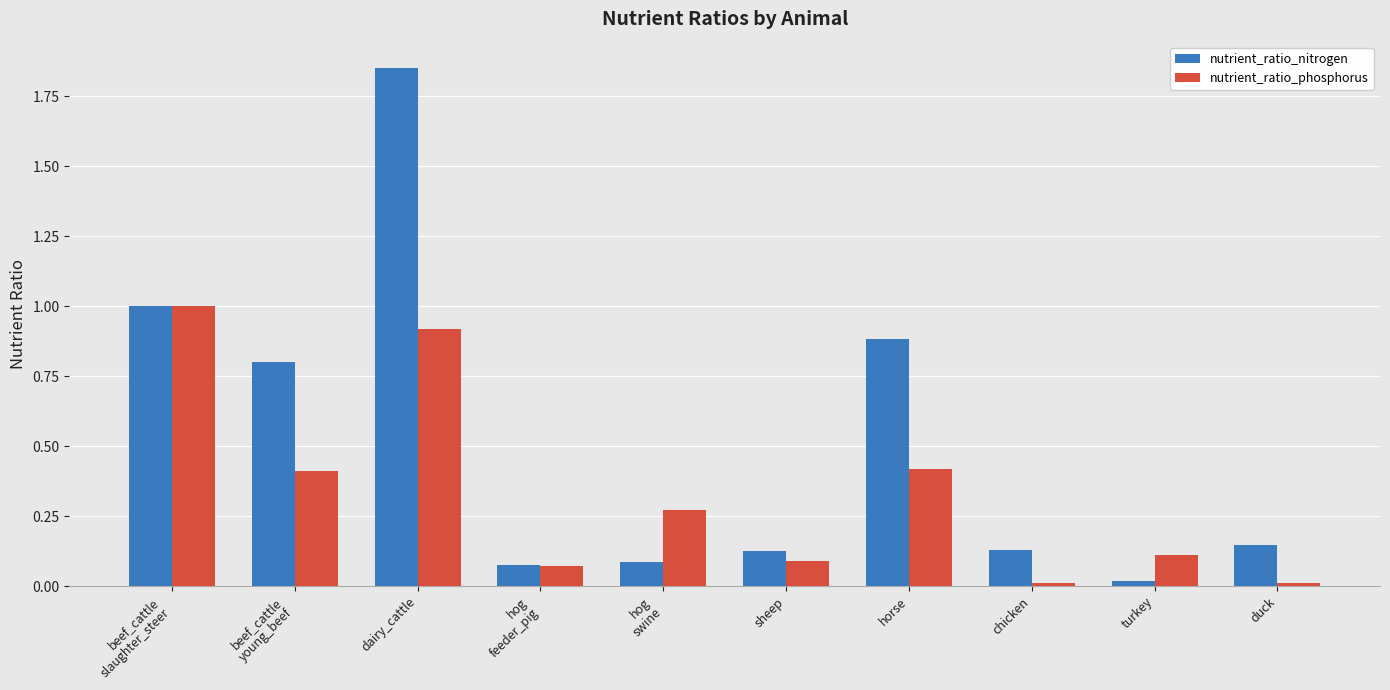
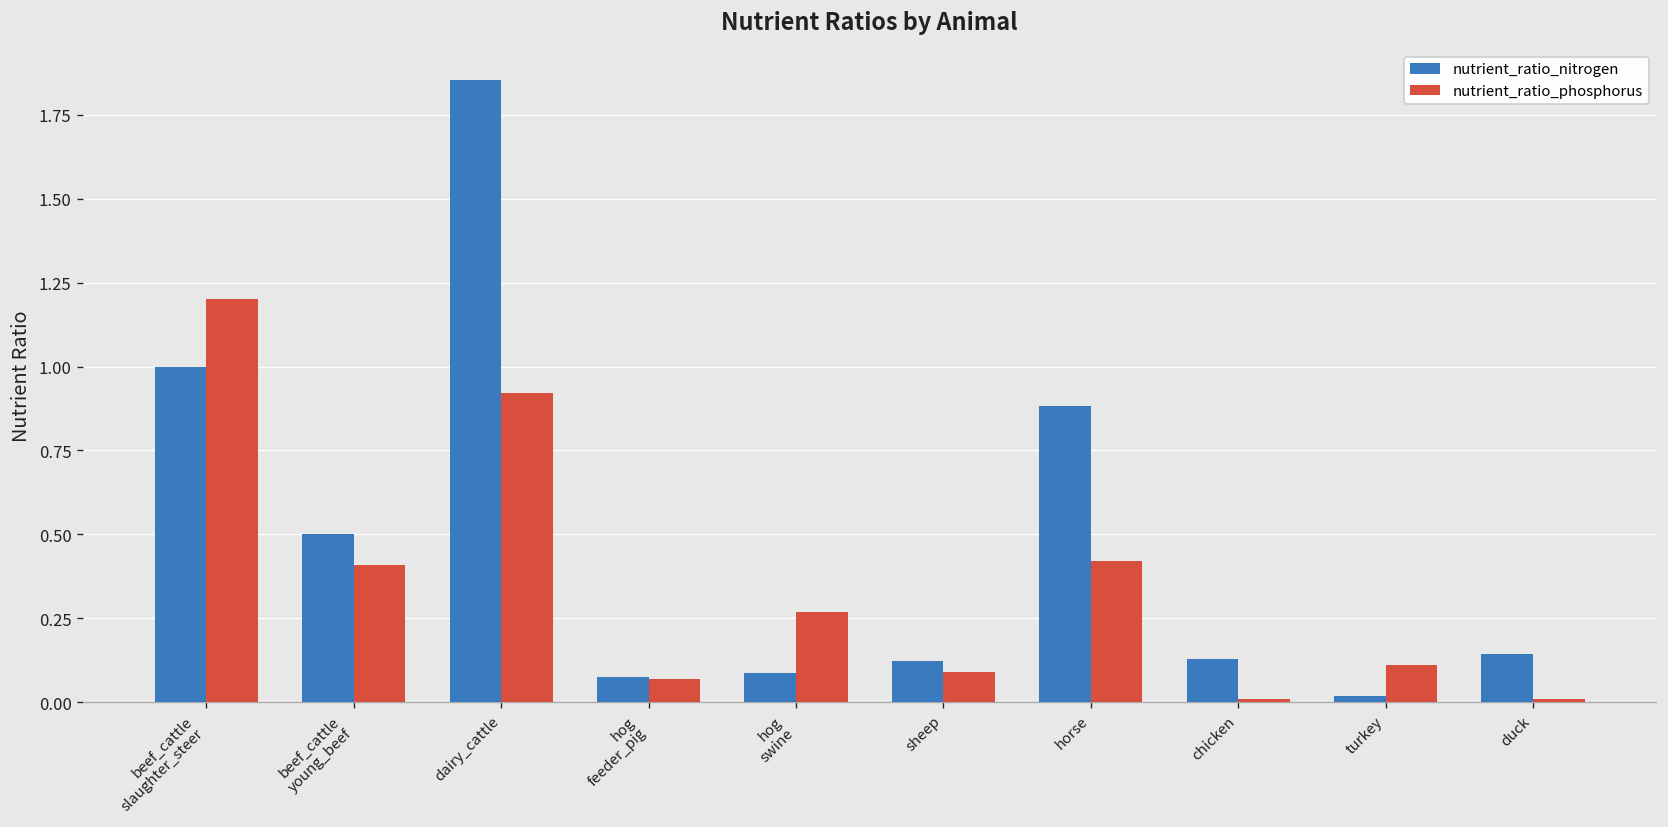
  {
    "nutrient_ratio_nitrogen": {
      "beef_cattle slaughter_steer": 1.0,
-     "beef_cattle young_beef": 0.8,
+     "beef_cattle young_beef": 0.5,
      "dairy_cattle": 1.85,
      "hog feeder_pig": 0.08,
      "hog swine": 0.09,
      "sheep": 0.12,
      "horse": 0.88,
      "chicken": 0.13,
      "turkey": 0.02,
      "duck": 0.15
    },
    "nutrient_ratio_phosphorus": {
-     "beef_cattle slaughter_steer": 1.0,
+     "beef_cattle slaughter_steer": 1.2,
      "beef_cattle young_beef": 0.41,
      "dairy_cattle": 0.92,
      "hog feeder_pig": 0.07,
      "hog swine": 0.27,
      "sheep": 0.09,
      "horse": 0.42,
      "chicken": 0.01,
      "turkey": 0.11,
      "duck": 0.01
    }
  }
